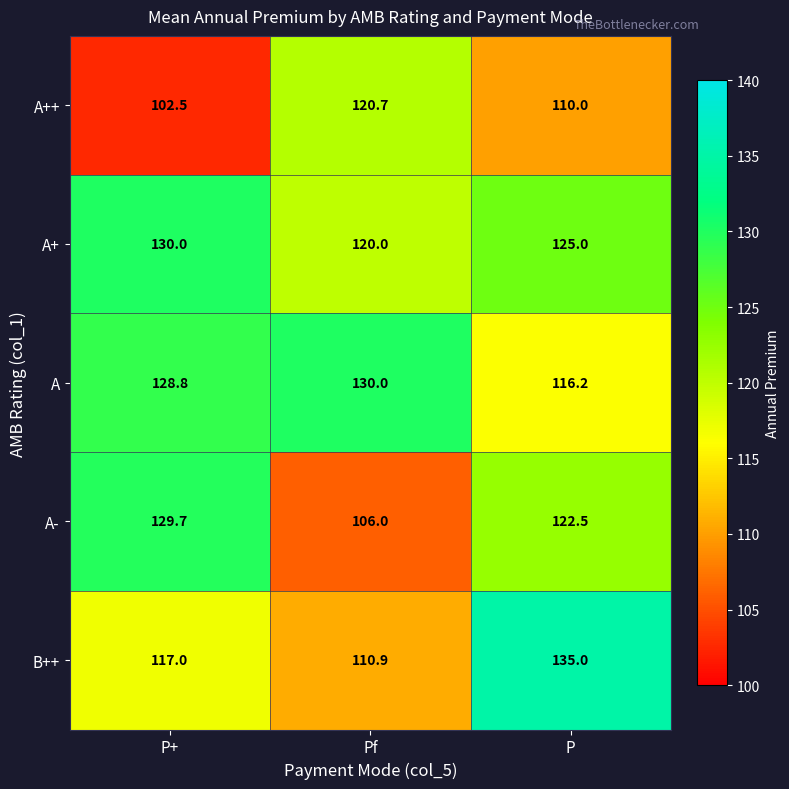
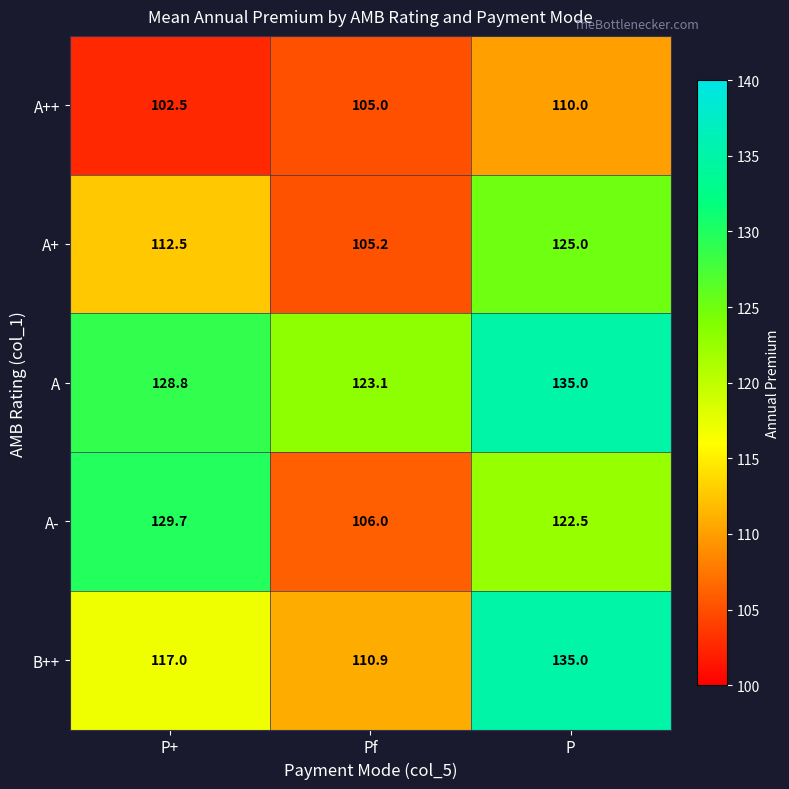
  {
    "A++": {
      "P+": 102.5,
-     "Pf": 120.7,
+     "Pf": 105.0,
      "P": 110.0
    },
    "A+": {
-     "P+": 130.0,
-     "Pf": 120.0,
+     "P+": 112.5,
+     "Pf": 105.2,
      "P": 125.0
    },
    "A": {
      "P+": 128.8,
-     "Pf": 130.0,
-     "P": 116.2
+     "Pf": 123.1,
+     "P": 135.0
    },
    "A-": {
      "P+": 129.7,
      "Pf": 106.0,
      "P": 122.5
    },
    "B++": {
      "P+": 117.0,
      "Pf": 110.9,
      "P": 135.0
    }
  }
